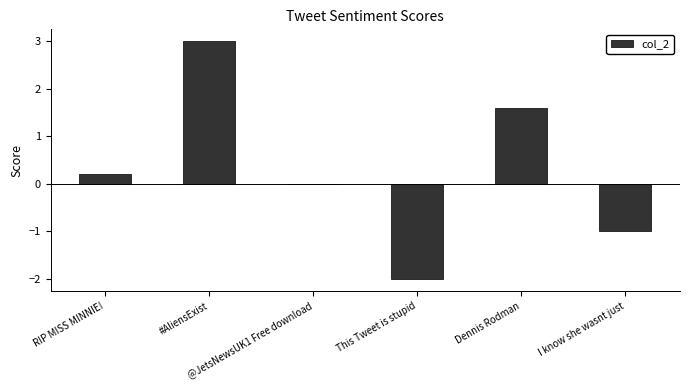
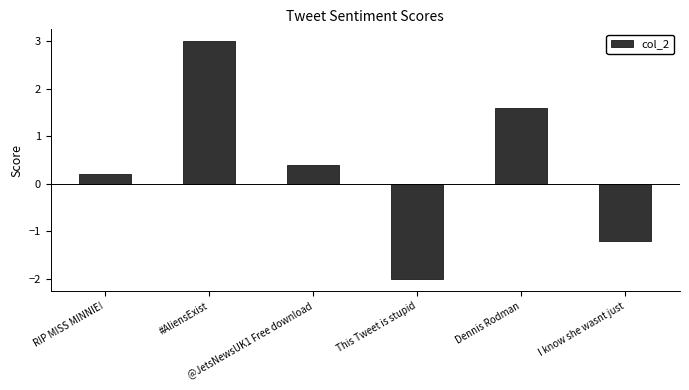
  {
    "RIP MISS MINNIE!": 0.2,
    "#AliensExist": 3.0,
-   "@JetsNewsUK1 Free download": 0.0,
+   "@JetsNewsUK1 Free download": 0.4,
    "This Tweet is stupid": -2.0,
    "Dennis Rodman": 1.6,
-   "I know she wasnt just": -1.0
+   "I know she wasnt just": -1.2
  }
